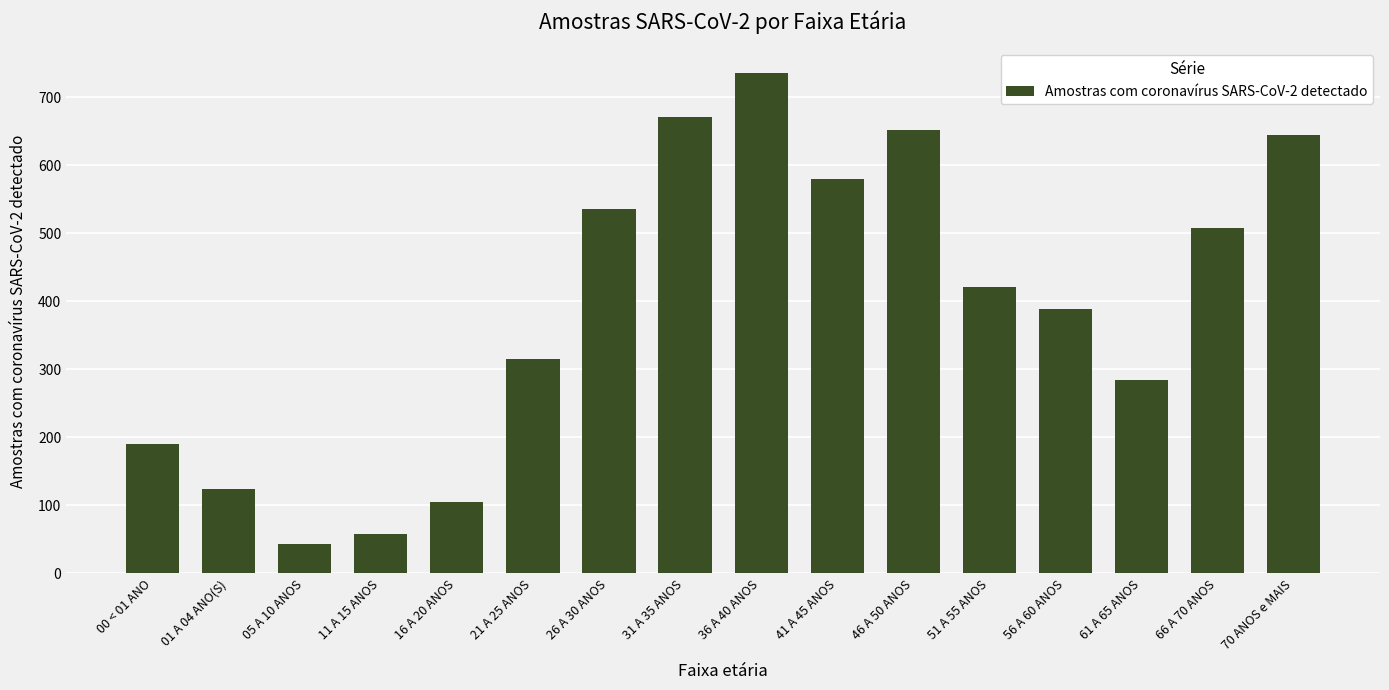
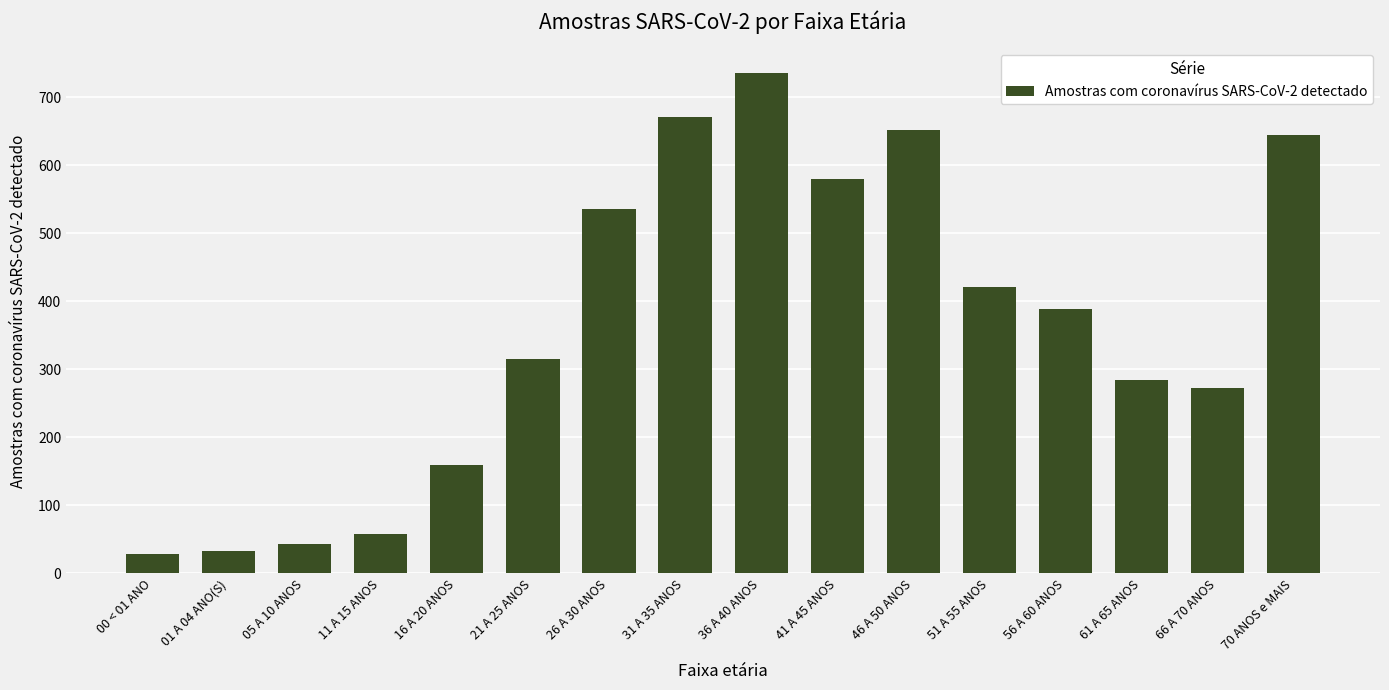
  {
-   "00 < 01 ANO": 190,
-   "01 A 04 ANO(S)": 120,
+   "00 < 01 ANO": 30,
+   "01 A 04 ANO(S)": 30,
    "05 A 10 ANOS": 40,
    "11 A 15 ANOS": 60,
-   "16 A 20 ANOS": 110,
+   "16 A 20 ANOS": 160,
    "21 A 25 ANOS": 320,
    "26 A 30 ANOS": 540,
    "31 A 35 ANOS": 670,
    "36 A 40 ANOS": 740,
    "41 A 45 ANOS": 580,
    "46 A 50 ANOS": 650,
    "51 A 55 ANOS": 420,
    "56 A 60 ANOS": 390,
    "61 A 65 ANOS": 280,
-   "66 A 70 ANOS": 510,
+   "66 A 70 ANOS": 270,
    "70 ANOS e MAIS": 650
  }
